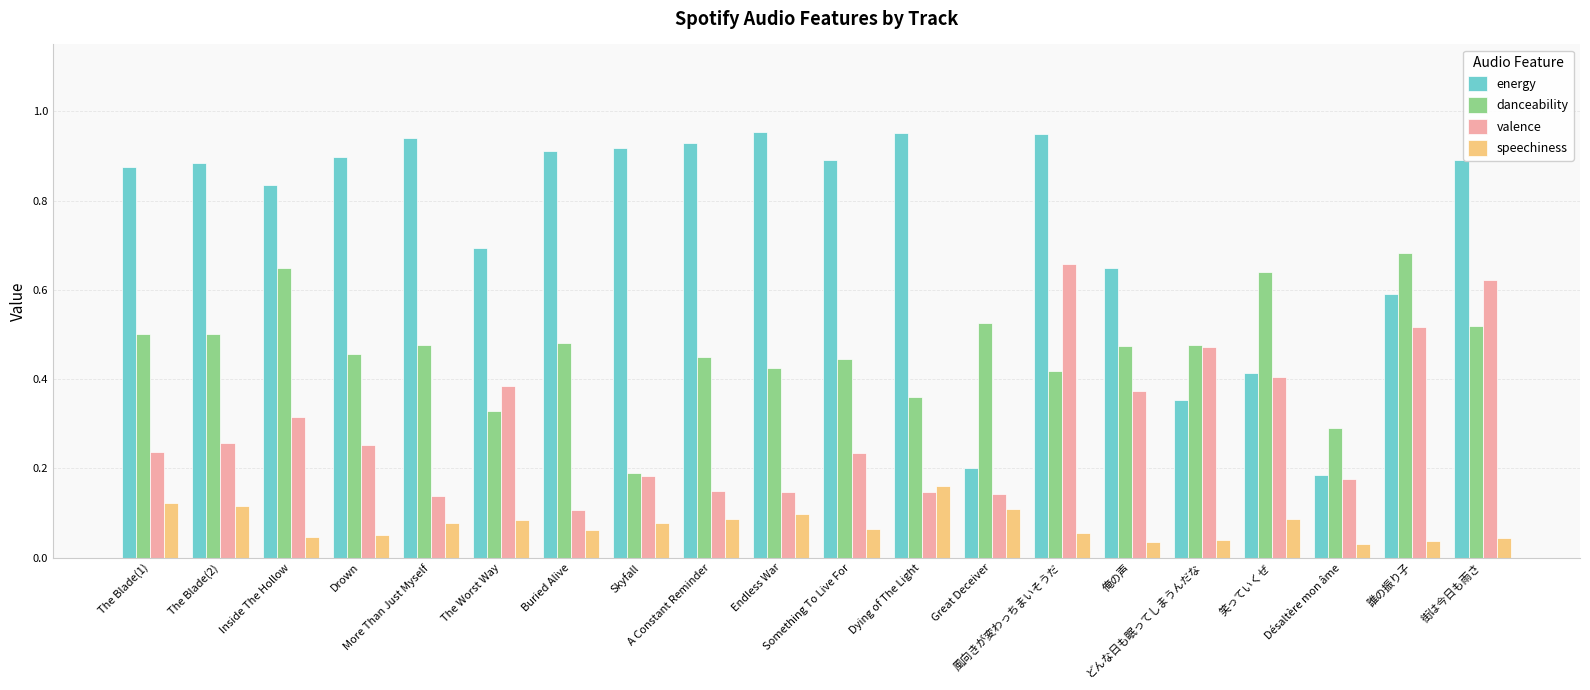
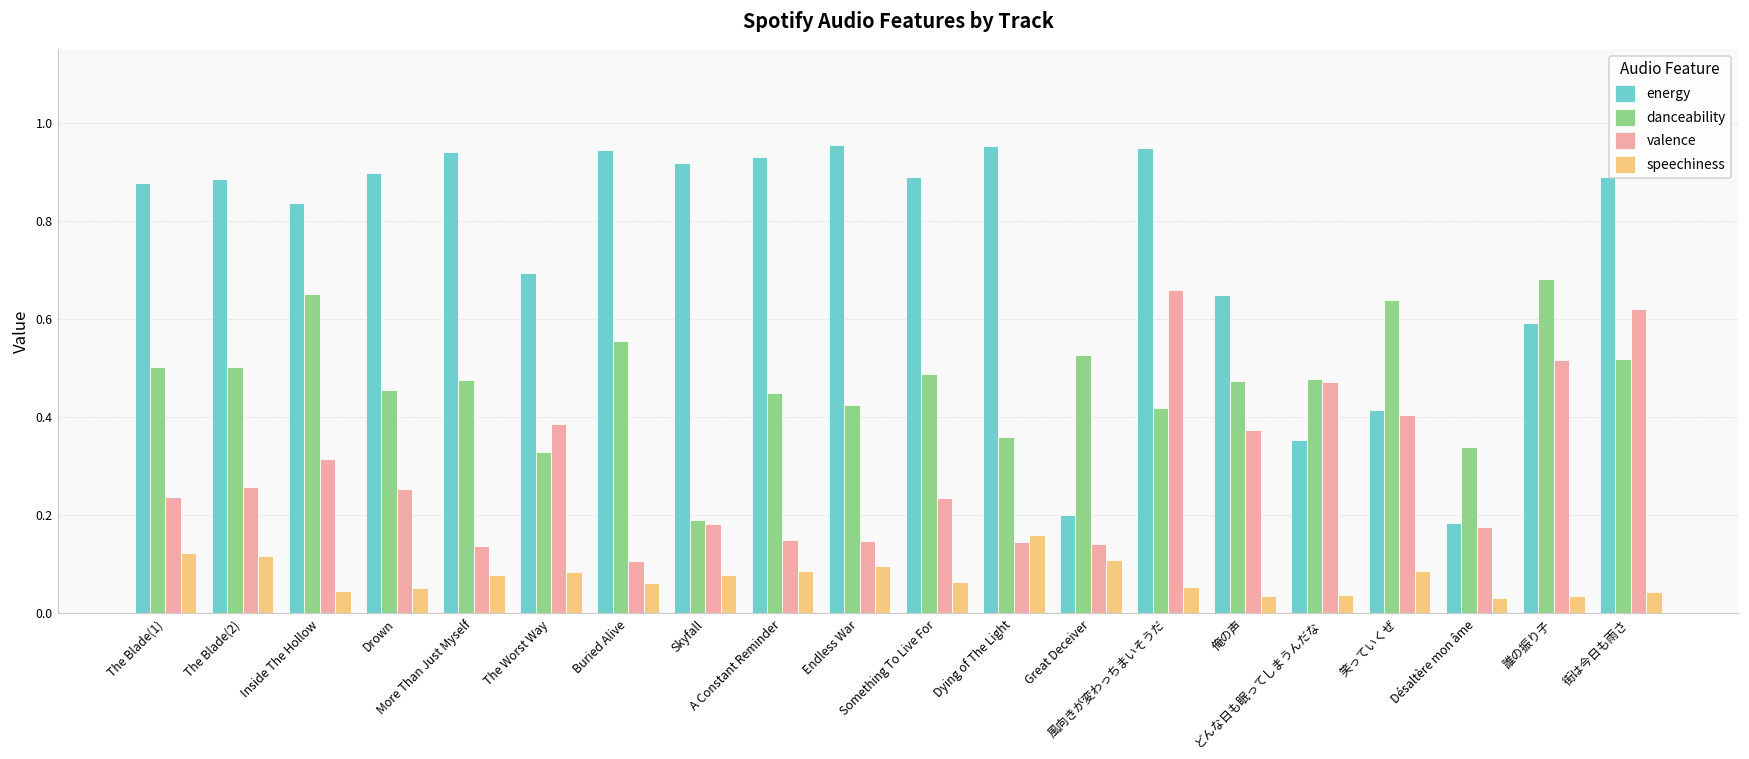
  {
    "energy": {
      "The Blade(1)": 0.88,
      "The Blade(2)": 0.88,
      "Inside The Hollow": 0.84,
      "Drown": 0.90,
      "More Than Just Myself": 0.94,
      "The Worst Way": 0.69,
-     "Buried Alive": 0.91,
+     "Buried Alive": 0.95,
      "Skyfall": 0.92,
      "A Constant Reminder": 0.93,
      "Endless War": 0.95,
      "Something To Live For": 0.89,
      "Dying of The Light": 0.95,
      "Great Deceiver": 0.20,
      "風向きが変わっちまいそうだ": 0.95,
      "俺の声": 0.65,
      "どんな日も眠ってしまうんだな": 0.35,
      "笑っていくぜ": 0.41,
      "Désaltère mon âme": 0.18,
      "誰の振り子": 0.59,
      "街は今日も雨さ": 0.89
    },
    "danceability": {
      "The Blade(1)": 0.50,
      "The Blade(2)": 0.50,
      "Inside The Hollow": 0.65,
      "Drown": 0.46,
      "More Than Just Myself": 0.48,
      "The Worst Way": 0.33,
-     "Buried Alive": 0.48,
+     "Buried Alive": 0.55,
      "Skyfall": 0.19,
      "A Constant Reminder": 0.45,
      "Endless War": 0.43,
-     "Something To Live For": 0.44,
+     "Something To Live For": 0.49,
      "Dying of The Light": 0.36,
      "Great Deceiver": 0.53,
      "風向きが変わっちまいそうだ": 0.42,
      "俺の声": 0.47,
      "どんな日も眠ってしまうんだな": 0.48,
      "笑っていくぜ": 0.64,
-     "Désaltère mon âme": 0.29,
+     "Désaltère mon âme": 0.34,
      "誰の振り子": 0.68,
      "街は今日も雨さ": 0.52
    }
  }
